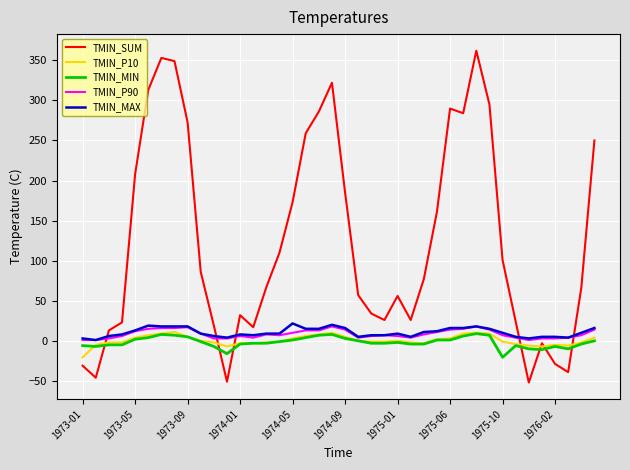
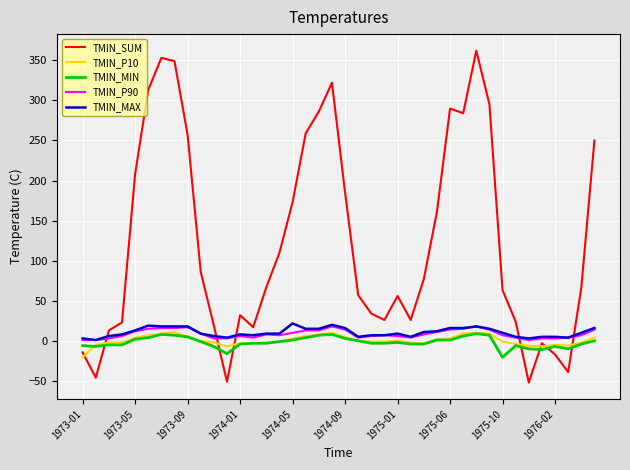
  {
    "TMIN_SUM": {
-     "1973-01": -30,
+     "1973-01": -10,
      "1973-05": 210,
-     "1973-09": 270,
+     "1973-09": 260,
      "1974-01": 30,
      "1974-05": 170,
      "1974-09": 190,
      "1975-01": 60,
      "1975-06": 290,
-     "1975-10": 100,
-     "1976-02": -30
+     "1975-10": 60,
+     "1976-02": -20
    },
    "TMIN_P10": {
      "1973-01": -20,
      "1975-10": 0
    },
    "TMIN_MIN": {
      "1973-01": -10,
      "1975-10": -20
    },
    "TMIN_P90": {
      "1974-05": 10
    },
    "TMIN_MAX": {
      "1974-05": 20
    }
  }
